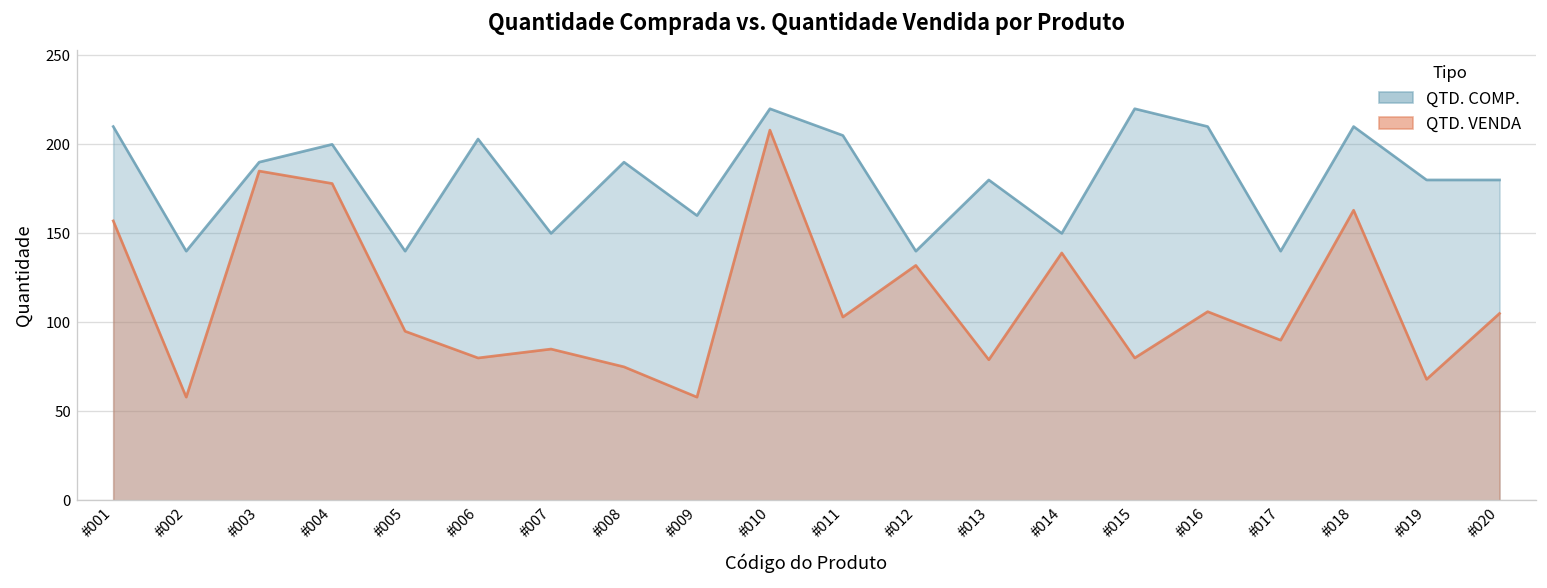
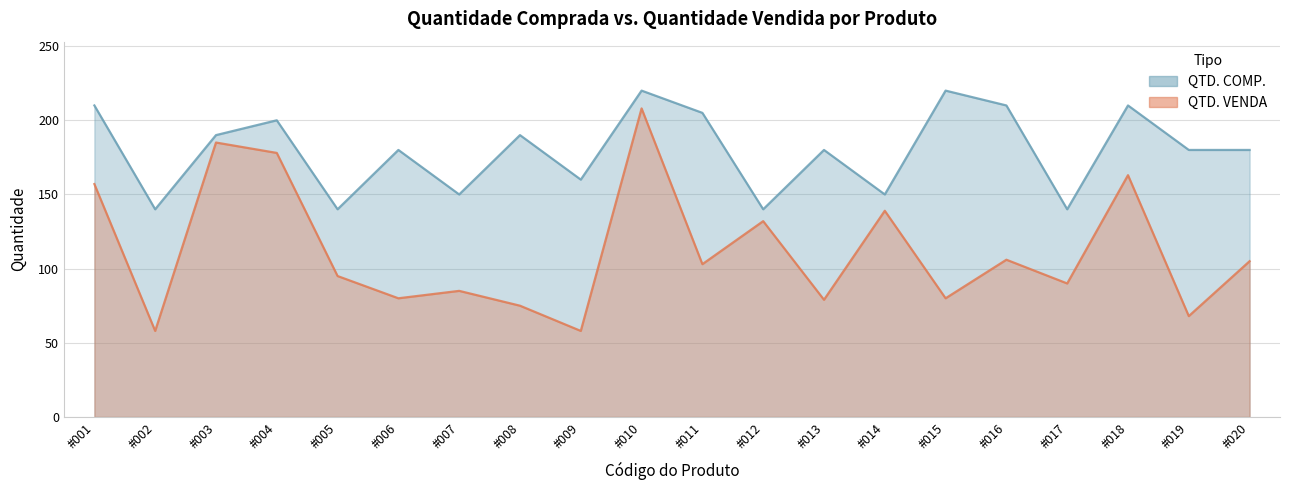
  {
    "QTD. COMP.": {
      "#001": 210,
      "#002": 140,
      "#003": 190,
      "#004": 200,
      "#005": 140,
-     "#006": 203,
+     "#006": 180,
      "#007": 150,
      "#008": 190,
      "#009": 160,
      "#010": 220,
      "#011": 205,
      "#012": 140,
      "#013": 180,
      "#014": 150,
      "#015": 220,
      "#016": 210,
      "#017": 140,
      "#018": 210,
      "#019": 180,
      "#020": 180
    },
    "QTD. VENDA": {
      "#001": 157,
      "#002": 58,
      "#003": 185,
      "#004": 178,
      "#005": 95,
      "#006": 80,
      "#007": 85,
      "#008": 75,
      "#009": 58,
      "#010": 208,
      "#011": 103,
      "#012": 132,
      "#013": 79,
      "#014": 139,
      "#015": 80,
      "#016": 106,
      "#017": 90,
      "#018": 163,
      "#019": 68,
      "#020": 105
    }
  }
